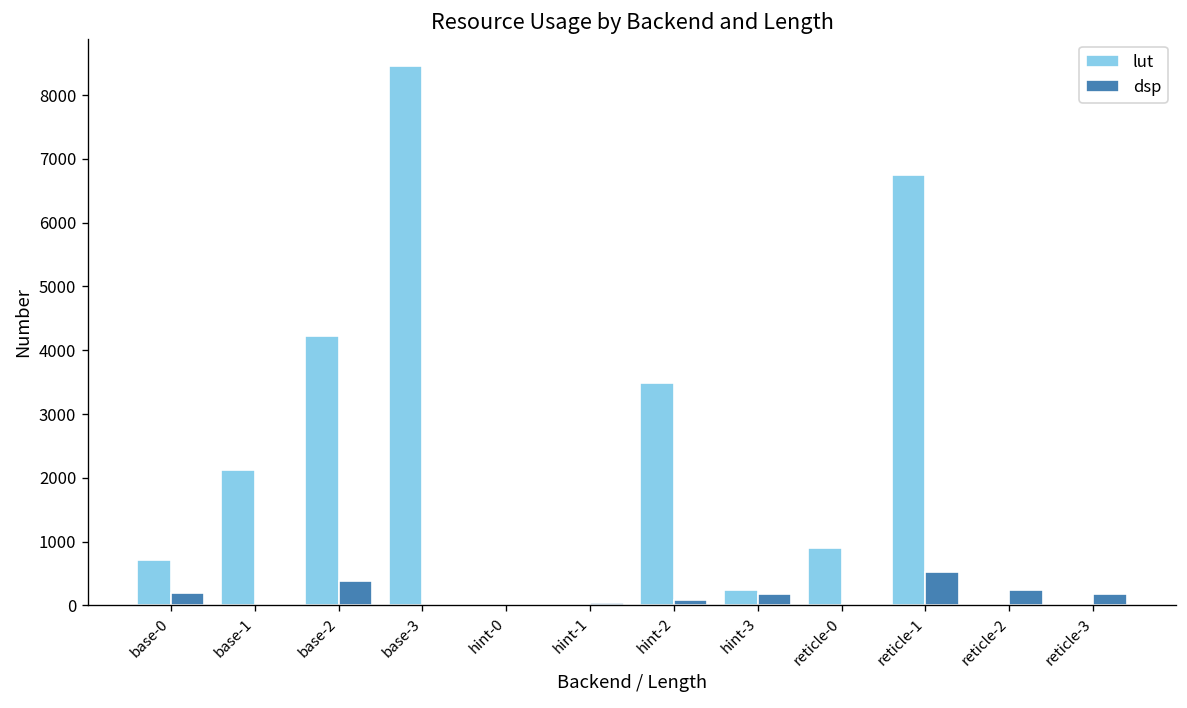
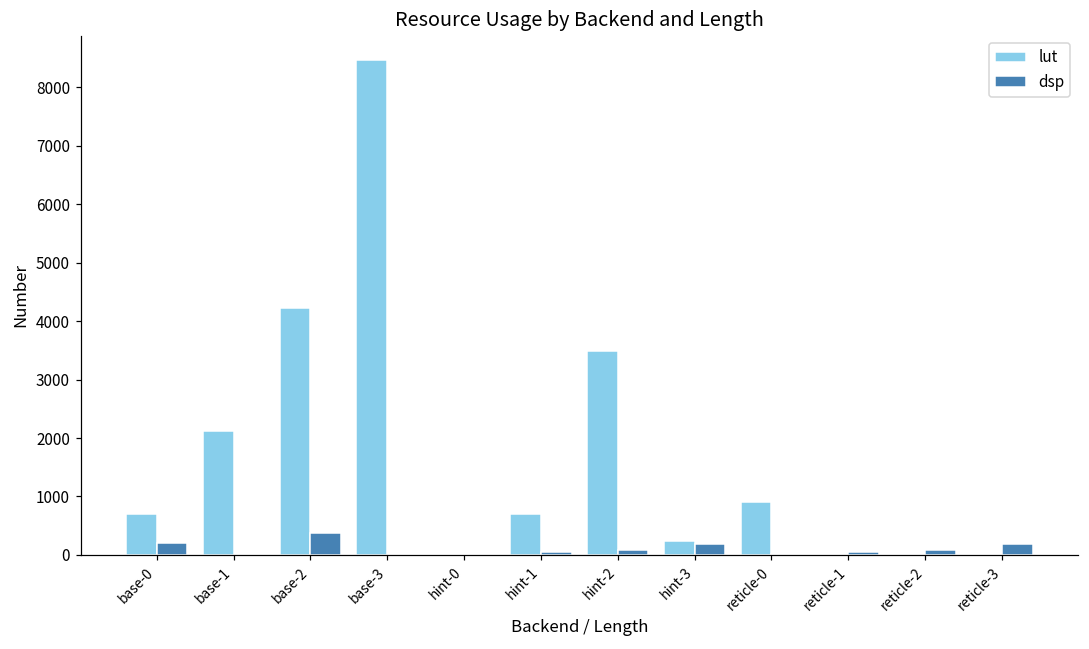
  {
    "lut": {
      "base-0": 700,
      "base-1": 2100,
      "base-2": 4200,
      "base-3": 8500,
      "hint-0": 0,
-     "hint-1": 0,
+     "hint-1": 700,
      "hint-2": 3500,
      "hint-3": 200,
      "reticle-0": 900,
-     "reticle-1": 6800,
+     "reticle-1": 0,
      "reticle-2": 0,
      "reticle-3": 0
    },
    "dsp": {
      "base-0": 200,
      "base-1": 0,
      "base-2": 400,
      "base-3": 0,
      "hint-2": 100,
      "hint-3": 200,
-     "reticle-1": 500,
-     "reticle-2": 200,
+     "reticle-1": 0,
+     "reticle-2": 100,
      "reticle-3": 200
    }
  }
